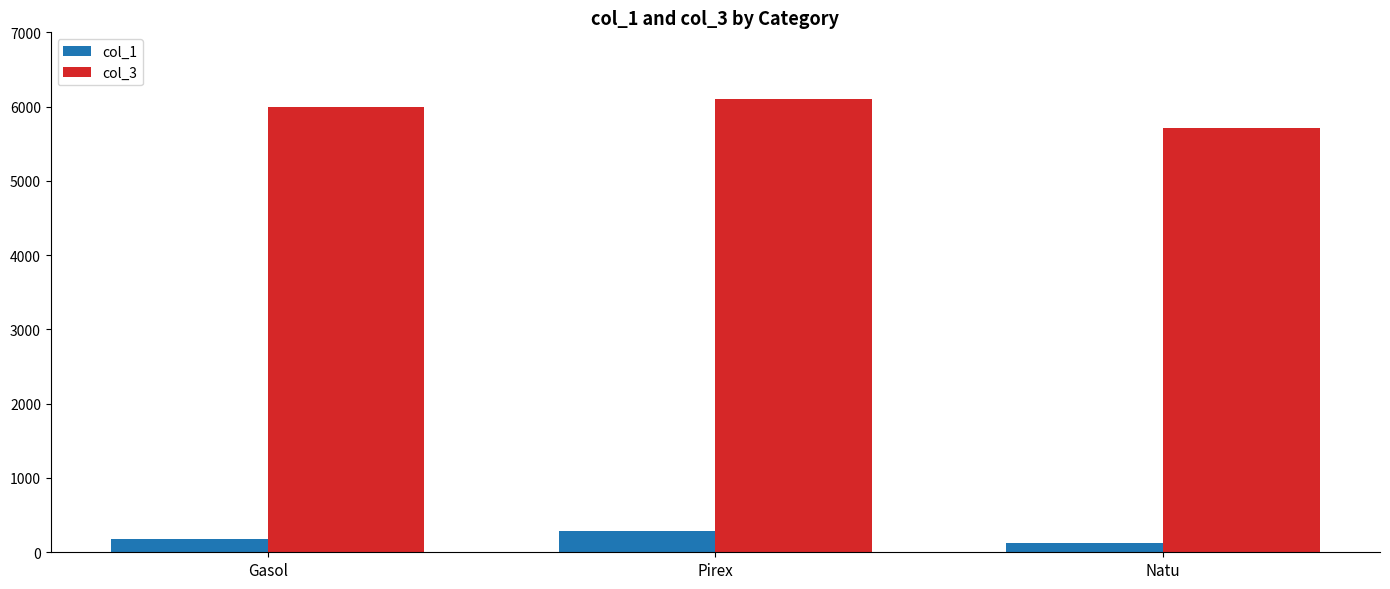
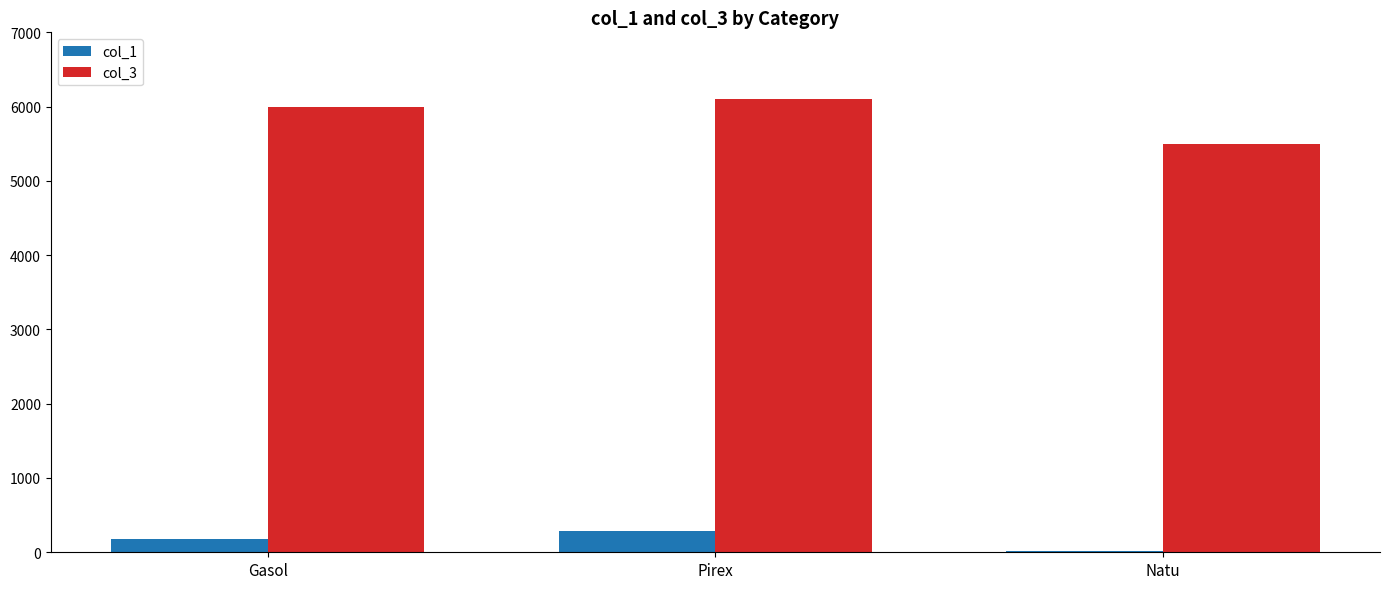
  {
    "col_1": {
      "Gasol": 200,
      "Pirex": 300,
-     "Natu": 100
+     "Natu": 0
    },
    "col_3": {
      "Gasol": 6000,
      "Pirex": 6100,
-     "Natu": 5700
+     "Natu": 5500
    }
  }
